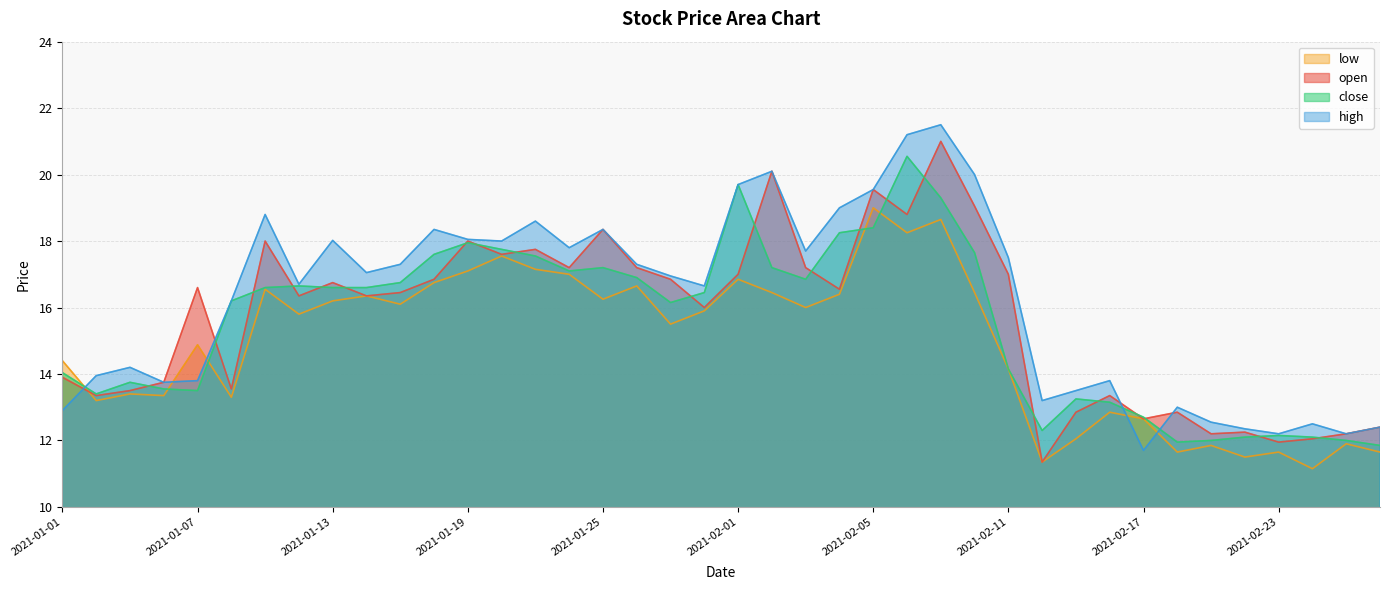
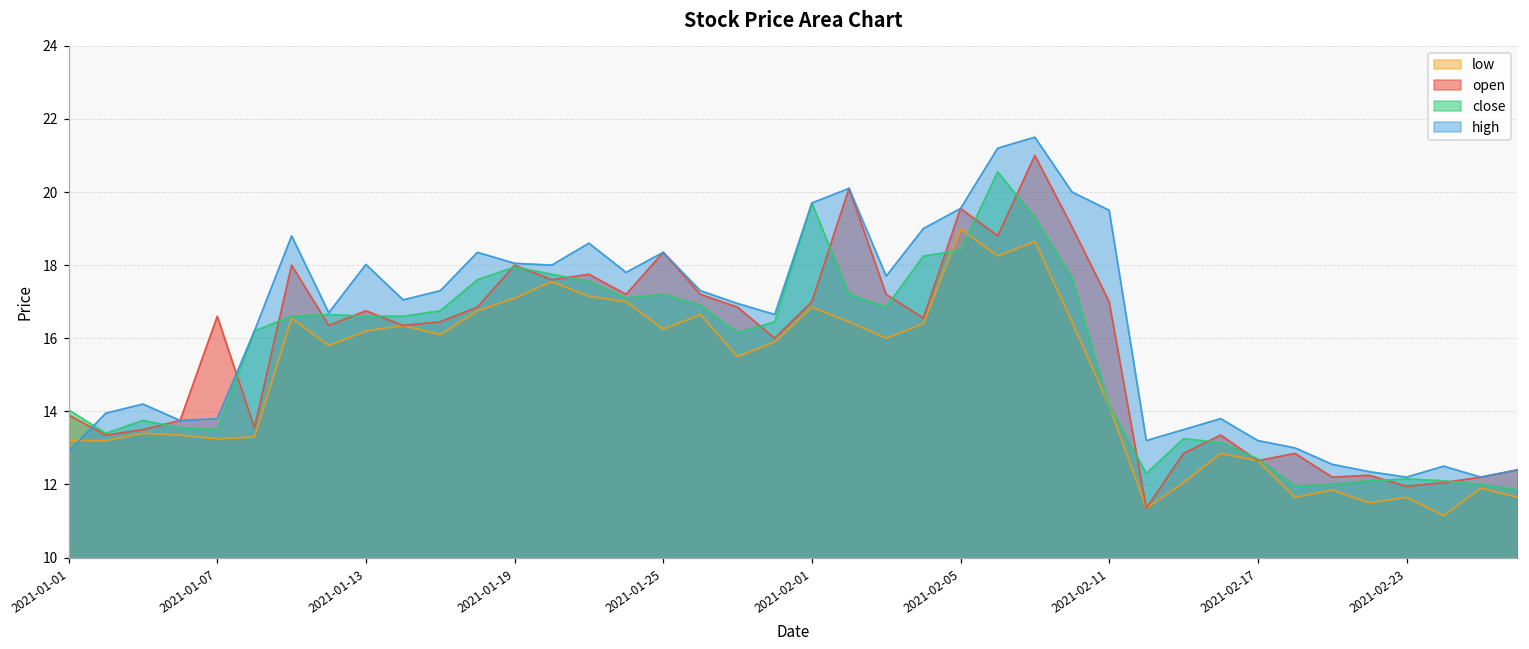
  {
    "low": {
-     "2021-01-01": 14.4,
-     "2021-01-07": 14.9,
+     "2021-01-01": 13.2,
+     "2021-01-07": 13.3,
      "2021-01-13": 16.2,
      "2021-01-19": 17.1,
      "2021-01-25": 16.3,
      "2021-02-01": 16.9,
      "2021-02-05": 19.0,
      "2021-02-23": 11.7
    },
    "open": {
      "2021-01-01": 13.9,
      "2021-01-07": 16.6,
      "2021-01-13": 16.8,
      "2021-02-01": 17.0,
      "2021-02-11": 17.0,
      "2021-02-23": 12.0
    },
    "close": {
      "2021-01-01": 14.0,
      "2021-01-07": 13.5,
      "2021-01-13": 16.6,
      "2021-01-25": 17.2,
      "2021-02-05": 18.4
    },
    "high": {
      "2021-01-01": 12.9,
      "2021-01-07": 13.8,
      "2021-01-13": 18.0,
-     "2021-02-11": 17.5,
-     "2021-02-17": 11.7
+     "2021-02-11": 19.5,
+     "2021-02-17": 13.2
    }
  }
